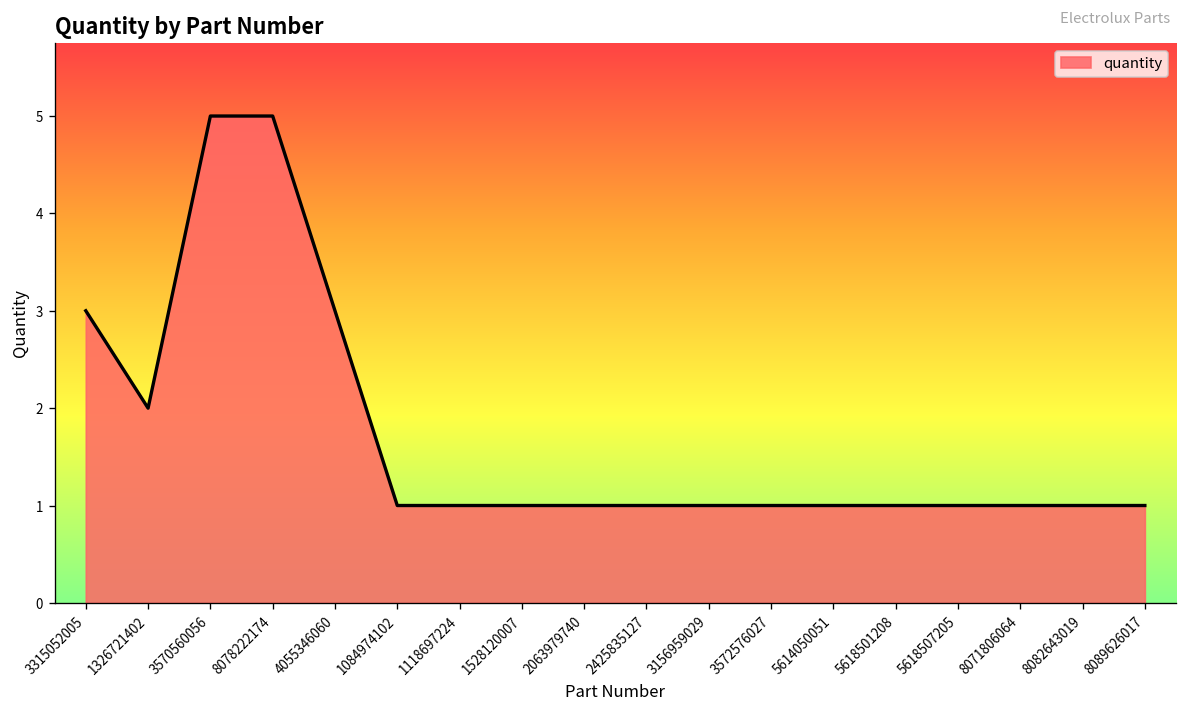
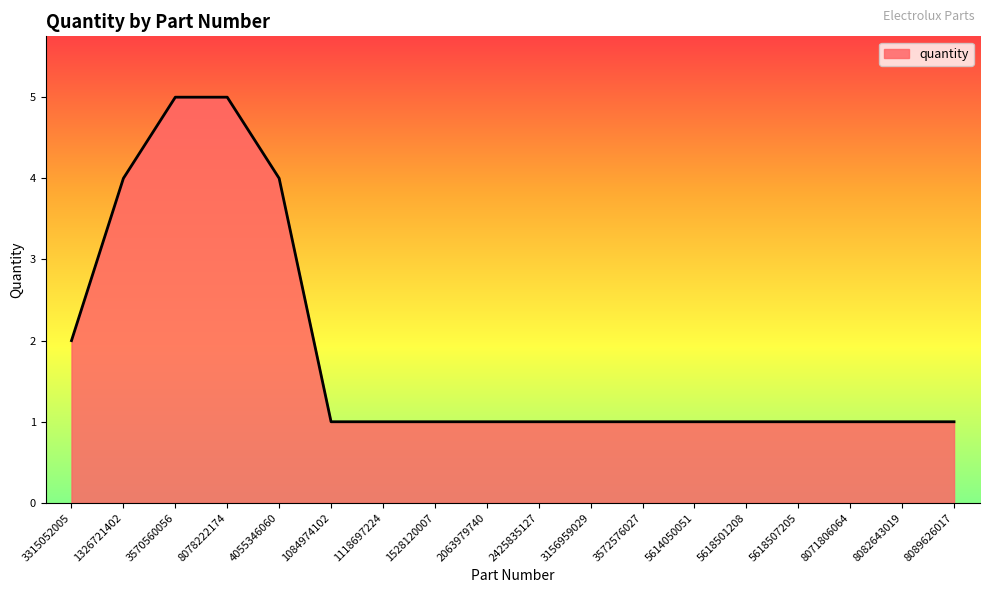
  {
-   "3315052005": 3,
-   "1326721402": 2,
+   "3315052005": 2,
+   "1326721402": 4,
    "3570560056": 5,
    "8078222174": 5,
-   "4055346060": 3,
+   "4055346060": 4,
    "1084974102": 1,
    "1118697224": 1,
    "1528120007": 1,
    "2063979740": 1,
    "2425835127": 1,
    "3156959029": 1,
    "3572576027": 1,
    "5614050051": 1,
    "5618501208": 1,
    "5618507205": 1,
    "8071806064": 1,
    "8082643019": 1,
    "8089626017": 1
  }
